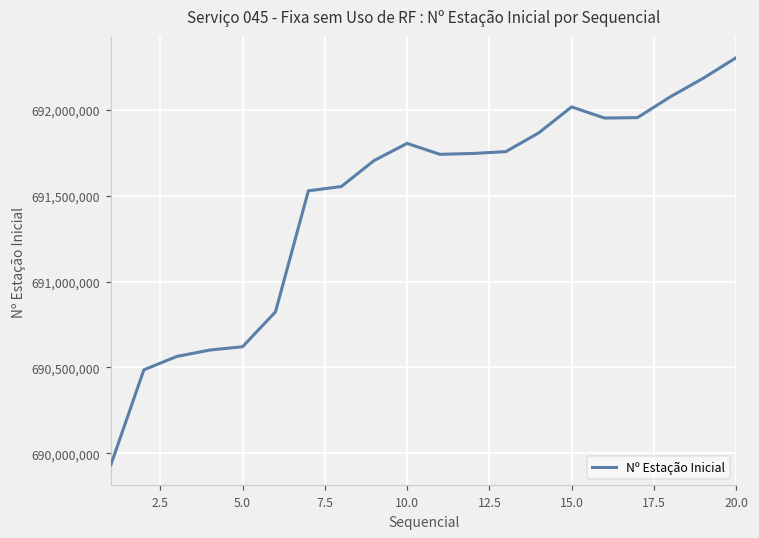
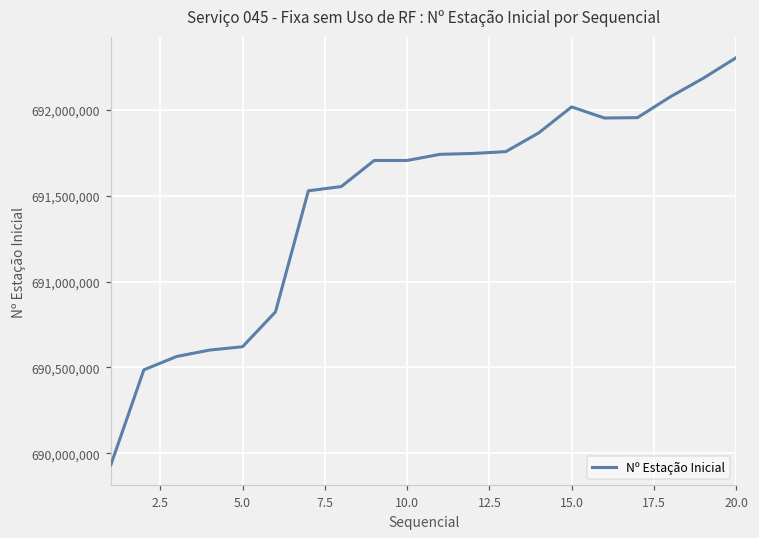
  {
    "5.0": "690,620,000",
-   "10.0": "691,800,000",
+   "10.0": "691,710,000",
    "15.0": "692,020,000",
    "20.0": "692,300,000"
  }
